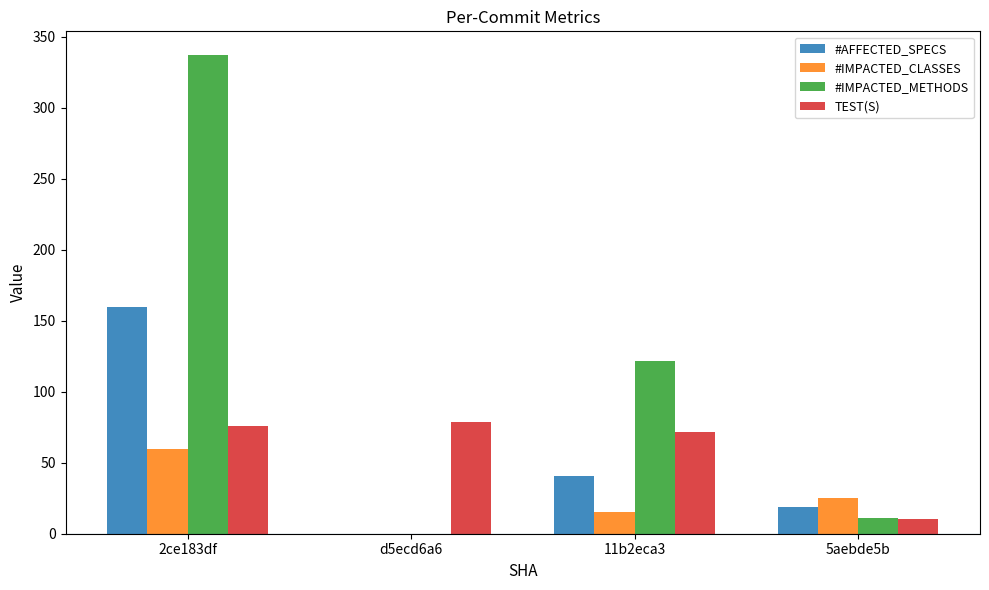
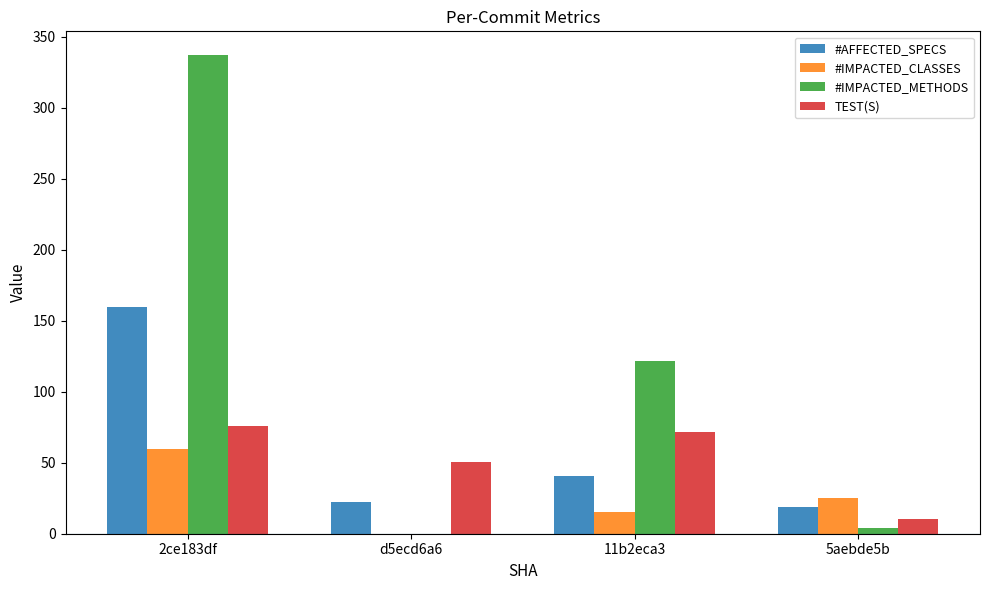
  {
    "#AFFECTED_SPECS": {
      "2ce183df": 160,
-     "d5ecd6a6": 0,
+     "d5ecd6a6": 22,
      "11b2eca3": 41,
      "5aebde5b": 19
    },
    "#IMPACTED_CLASSES": {
      "2ce183df": 60,
      "d5ecd6a6": 0,
      "11b2eca3": 15,
      "5aebde5b": 25
    },
    "#IMPACTED_METHODS": {
      "2ce183df": 337,
      "d5ecd6a6": 0,
      "11b2eca3": 122,
-     "5aebde5b": 11
+     "5aebde5b": 4
    },
    "TEST(S)": {
      "2ce183df": 76,
-     "d5ecd6a6": 79,
+     "d5ecd6a6": 50,
      "11b2eca3": 71,
      "5aebde5b": 10
    }
  }
